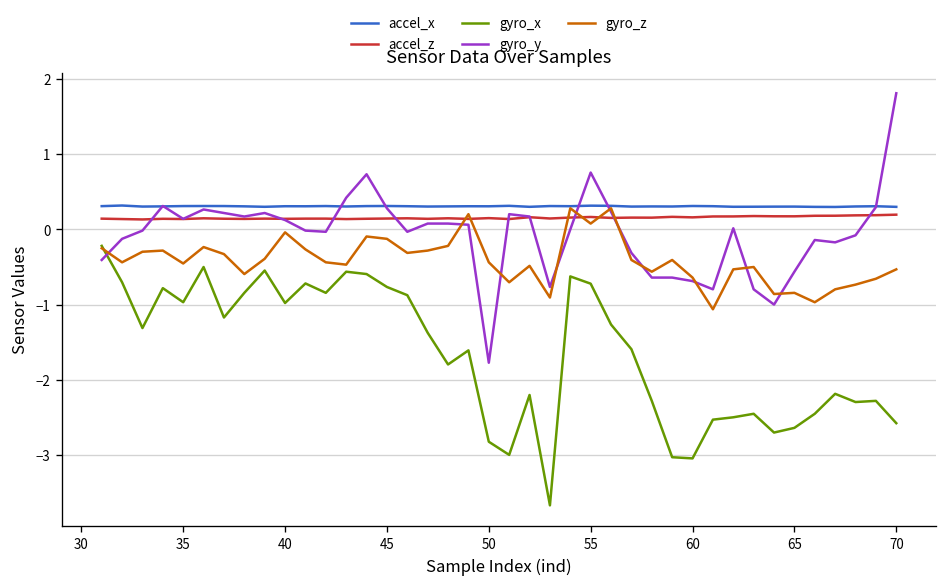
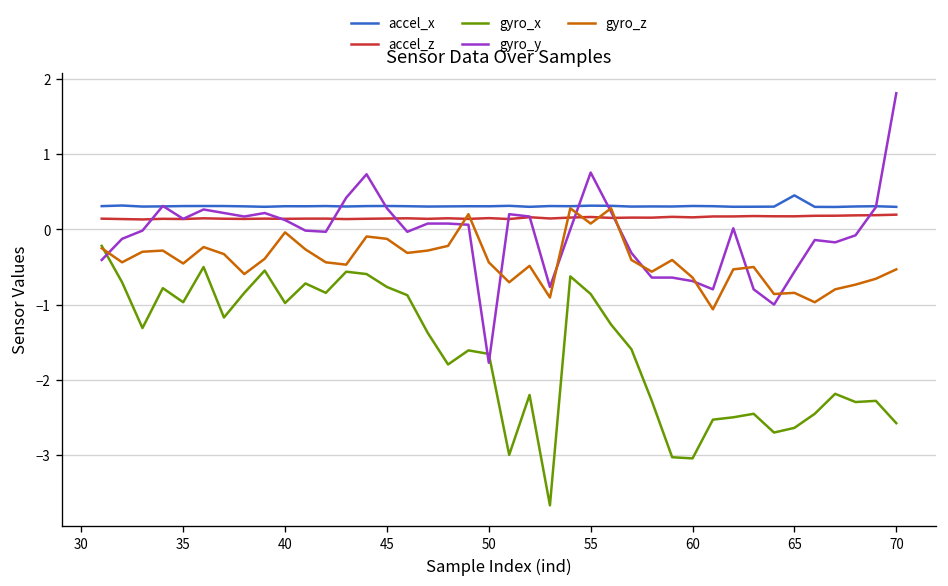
  {
    "accel_x": {
      "35": 0.3,
      "40": 0.3,
      "50": 0.3,
      "55": 0.3,
      "60": 0.3,
-     "65": 0.3,
+     "65": 0.5,
      "70": 0.3
    },
    "accel_z": {
      "45": 0.1,
      "50": 0.2,
      "55": 0.2,
      "60": 0.2,
      "65": 0.2,
      "70": 0.2
    },
    "gyro_x": {
      "35": -1.0,
      "40": -1.0,
      "45": -0.8,
-     "50": -2.8,
-     "55": -0.7,
+     "50": -1.7,
+     "55": -0.9,
      "60": -3.0,
      "65": -2.6,
      "70": -2.6
    },
    "gyro_y": {
      "50": -1.8,
      "55": 0.8,
      "60": -0.7,
      "65": -0.6,
      "70": 1.8
    },
    "gyro_z": {
      "35": -0.5,
      "40": 0.0,
      "45": -0.1,
      "50": -0.4,
      "55": 0.1,
      "60": -0.6,
      "65": -0.8,
      "70": -0.5
    }
  }
